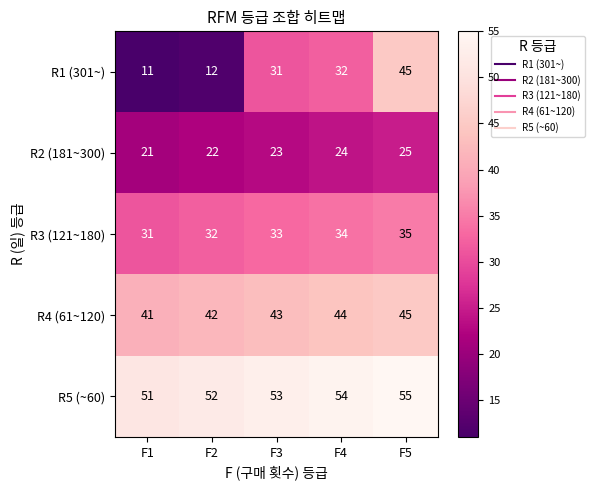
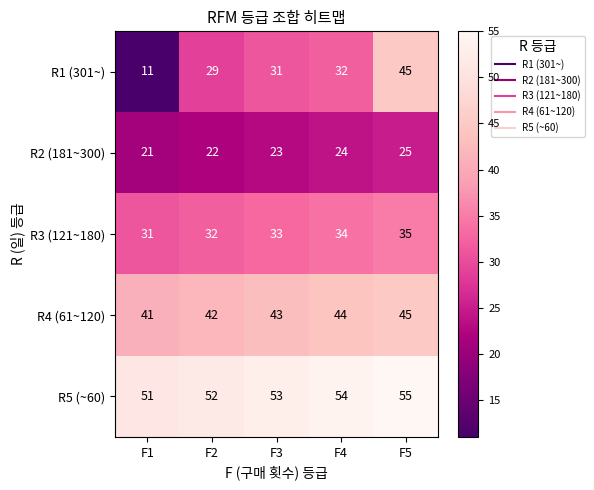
  {
    "R1 (301~)": {
      "F1": 11,
-     "F2": 12,
+     "F2": 29,
      "F3": 31,
      "F4": 32,
      "F5": 45
    },
    "R2 (181~300)": {
      "F1": 21,
      "F2": 22,
      "F3": 23,
      "F4": 24,
      "F5": 25
    },
    "R3 (121~180)": {
      "F1": 31,
      "F2": 32,
      "F3": 33,
      "F4": 34,
      "F5": 35
    },
    "R4 (61~120)": {
      "F1": 41,
      "F2": 42,
      "F3": 43,
      "F4": 44,
      "F5": 45
    },
    "R5 (~60)": {
      "F1": 51,
      "F2": 52,
      "F3": 53,
      "F4": 54,
      "F5": 55
    }
  }
